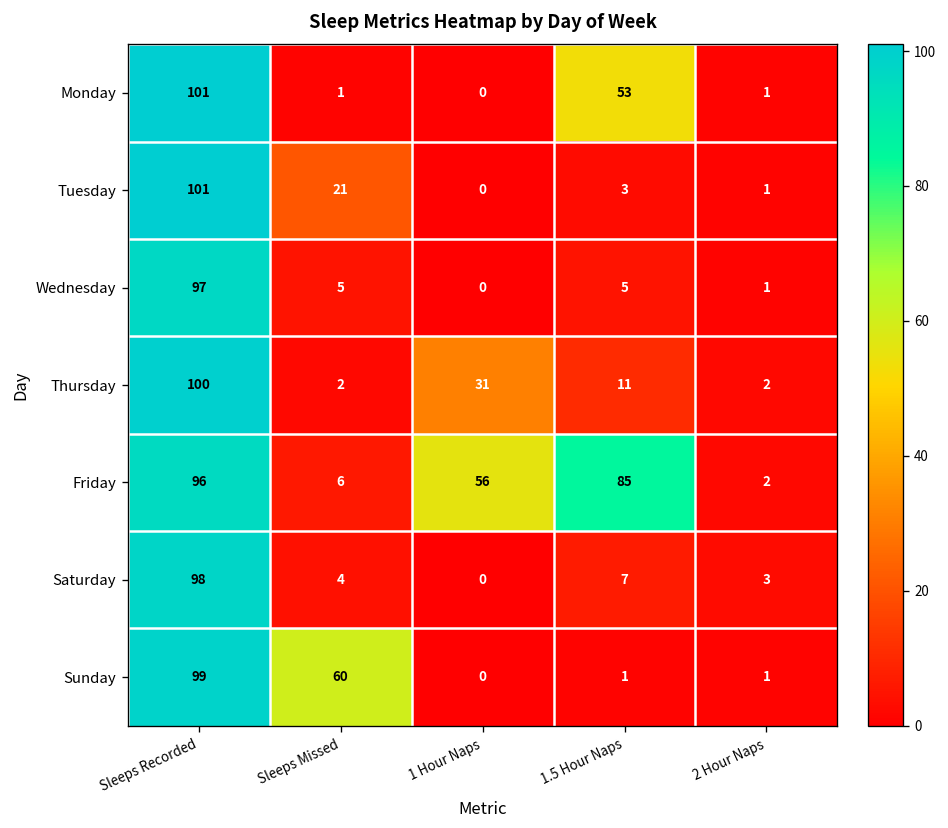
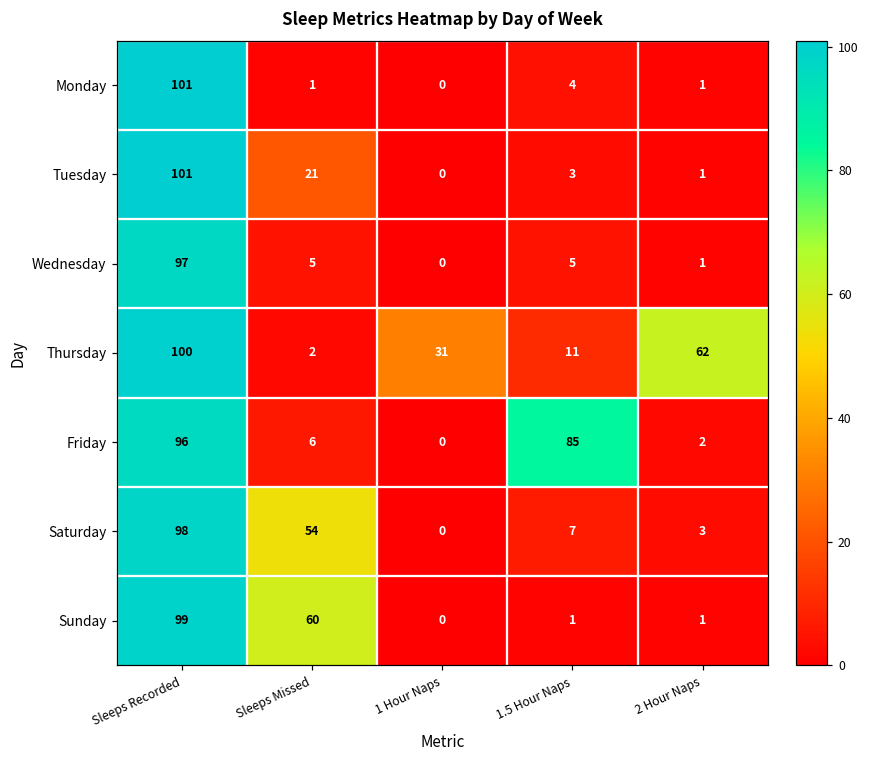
  {
    "Monday": {
      "Sleeps Recorded": 101,
      "Sleeps Missed": 1,
      "1 Hour Naps": 0,
-     "1.5 Hour Naps": 53,
+     "1.5 Hour Naps": 4,
      "2 Hour Naps": 1
    },
    "Tuesday": {
      "Sleeps Recorded": 101,
      "Sleeps Missed": 21,
      "1 Hour Naps": 0,
      "1.5 Hour Naps": 3,
      "2 Hour Naps": 1
    },
    "Wednesday": {
      "Sleeps Recorded": 97,
      "Sleeps Missed": 5,
      "1 Hour Naps": 0,
      "1.5 Hour Naps": 5,
      "2 Hour Naps": 1
    },
    "Thursday": {
      "Sleeps Recorded": 100,
      "Sleeps Missed": 2,
      "1 Hour Naps": 31,
      "1.5 Hour Naps": 11,
-     "2 Hour Naps": 2
+     "2 Hour Naps": 62
    },
    "Friday": {
      "Sleeps Recorded": 96,
      "Sleeps Missed": 6,
-     "1 Hour Naps": 56,
+     "1 Hour Naps": 0,
      "1.5 Hour Naps": 85,
      "2 Hour Naps": 2
    },
    "Saturday": {
      "Sleeps Recorded": 98,
-     "Sleeps Missed": 4,
+     "Sleeps Missed": 54,
      "1 Hour Naps": 0,
      "1.5 Hour Naps": 7,
      "2 Hour Naps": 3
    },
    "Sunday": {
      "Sleeps Recorded": 99,
      "Sleeps Missed": 60,
      "1 Hour Naps": 0,
      "1.5 Hour Naps": 1,
      "2 Hour Naps": 1
    }
  }
